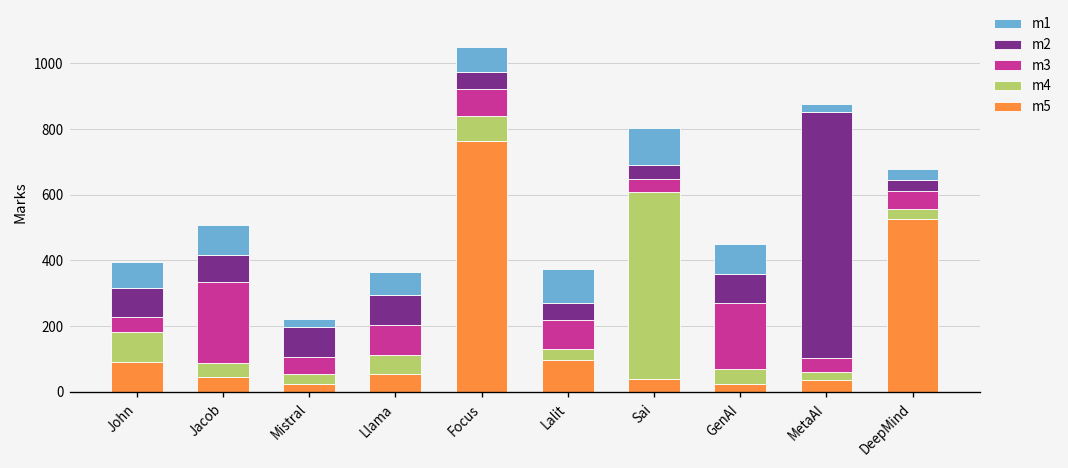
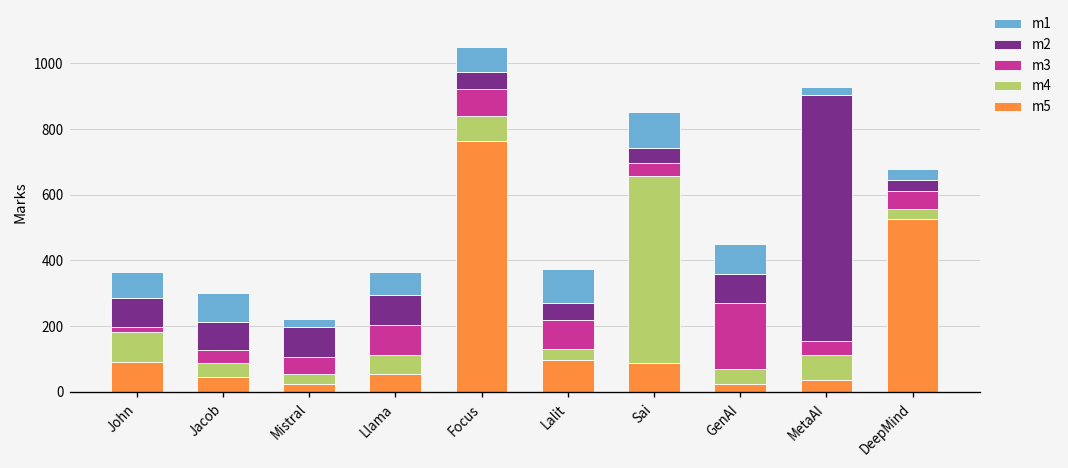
  {
    "m5": {
      "John": 90,
      "Jacob": 40,
      "Mistral": 20,
      "Llama": 60,
      "Focus": 770,
      "Lalit": 100,
-     "Sai": 40,
+     "Sai": 90,
      "GenAI": 30,
      "MetaAI": 40,
      "DeepMind": 530
    },
    "m4": {
      "John": 90,
      "Jacob": 50,
      "Mistral": 30,
      "Llama": 60,
      "Focus": 80,
      "Lalit": 30,
      "Sai": 570,
      "GenAI": 50,
-     "MetaAI": 30,
+     "MetaAI": 80,
      "DeepMind": 30
    },
    "m3": {
-     "John": 50,
-     "Jacob": 240,
+     "John": 20,
+     "Jacob": 40,
      "Mistral": 50,
      "Llama": 90,
      "Focus": 80,
      "Lalit": 90,
      "Sai": 40,
      "GenAI": 200,
      "MetaAI": 40,
      "DeepMind": 60
    },
    "m2": {
      "John": 90,
      "Jacob": 80,
      "Mistral": 90,
      "Llama": 90,
      "Focus": 50,
      "Lalit": 50,
      "Sai": 40,
      "GenAI": 90,
      "MetaAI": 750,
      "DeepMind": 30
    },
    "m1": {
      "John": 80,
      "Jacob": 90,
      "Mistral": 20,
      "Llama": 70,
      "Focus": 80,
      "Lalit": 100,
      "Sai": 110,
      "GenAI": 90,
      "MetaAI": 20,
      "DeepMind": 30
    }
  }
